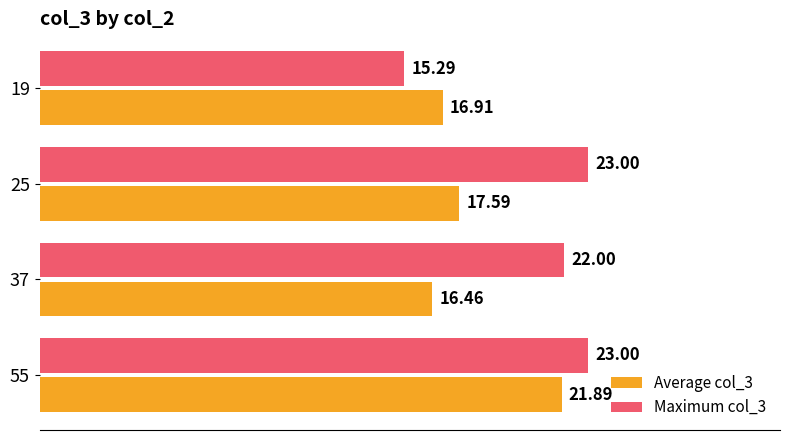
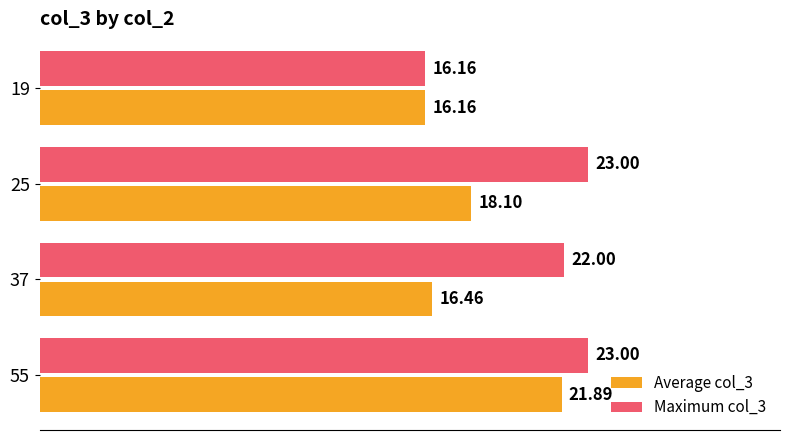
  {
    "Average col_3": {
-     "19": 16.91,
-     "25": 17.59,
+     "19": 16.16,
+     "25": 18.10,
      "37": 16.46,
      "55": 21.89
    },
    "Maximum col_3": {
-     "19": 15.29,
+     "19": 16.16,
      "25": 23.00,
      "37": 22.00,
      "55": 23.00
    }
  }
